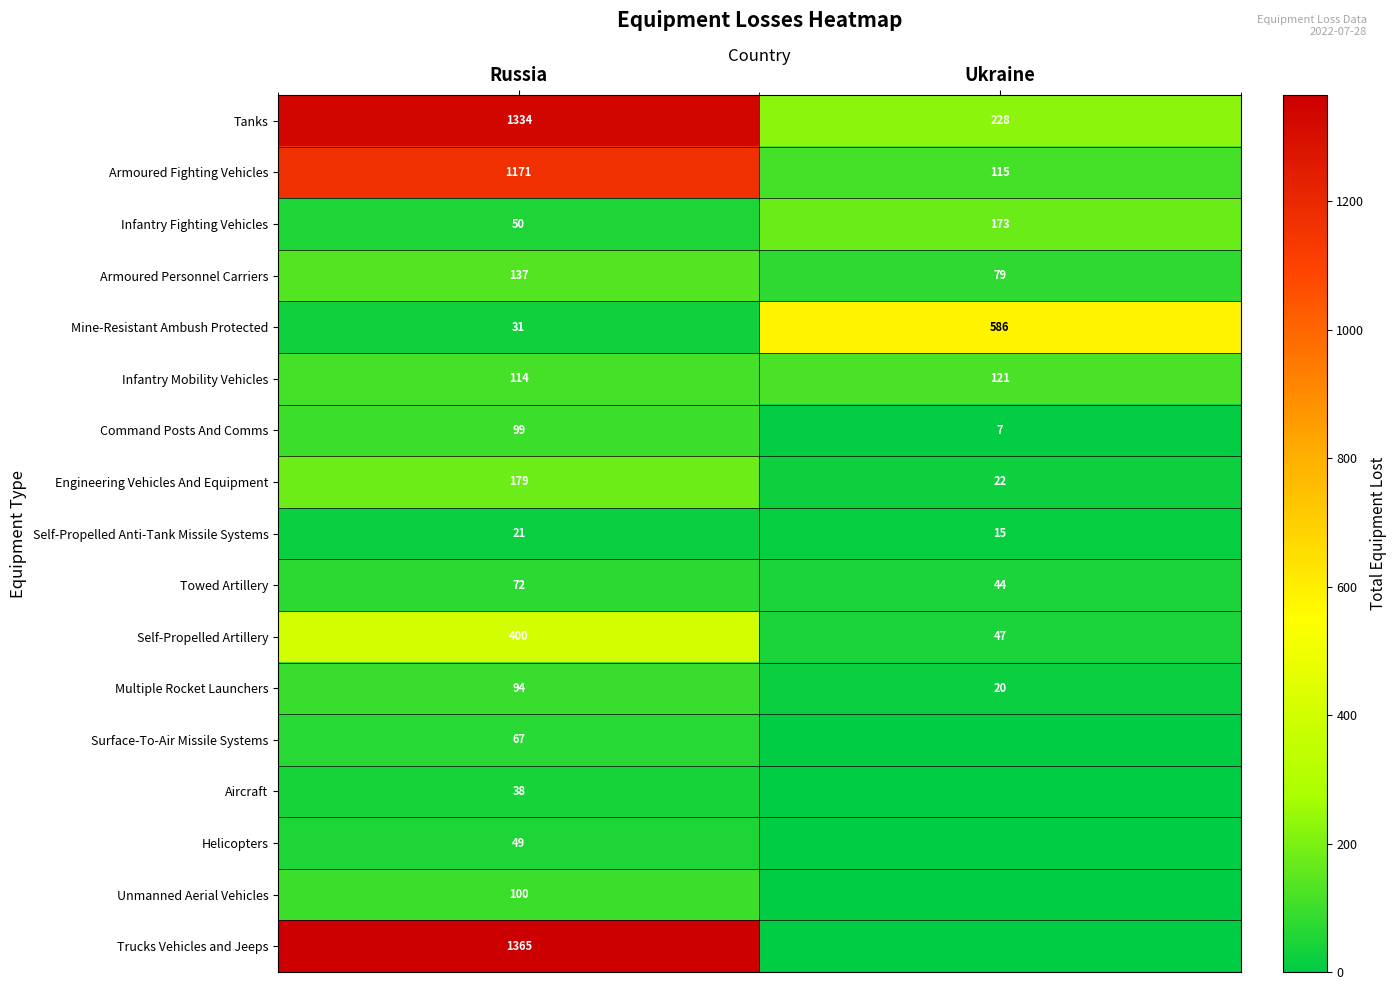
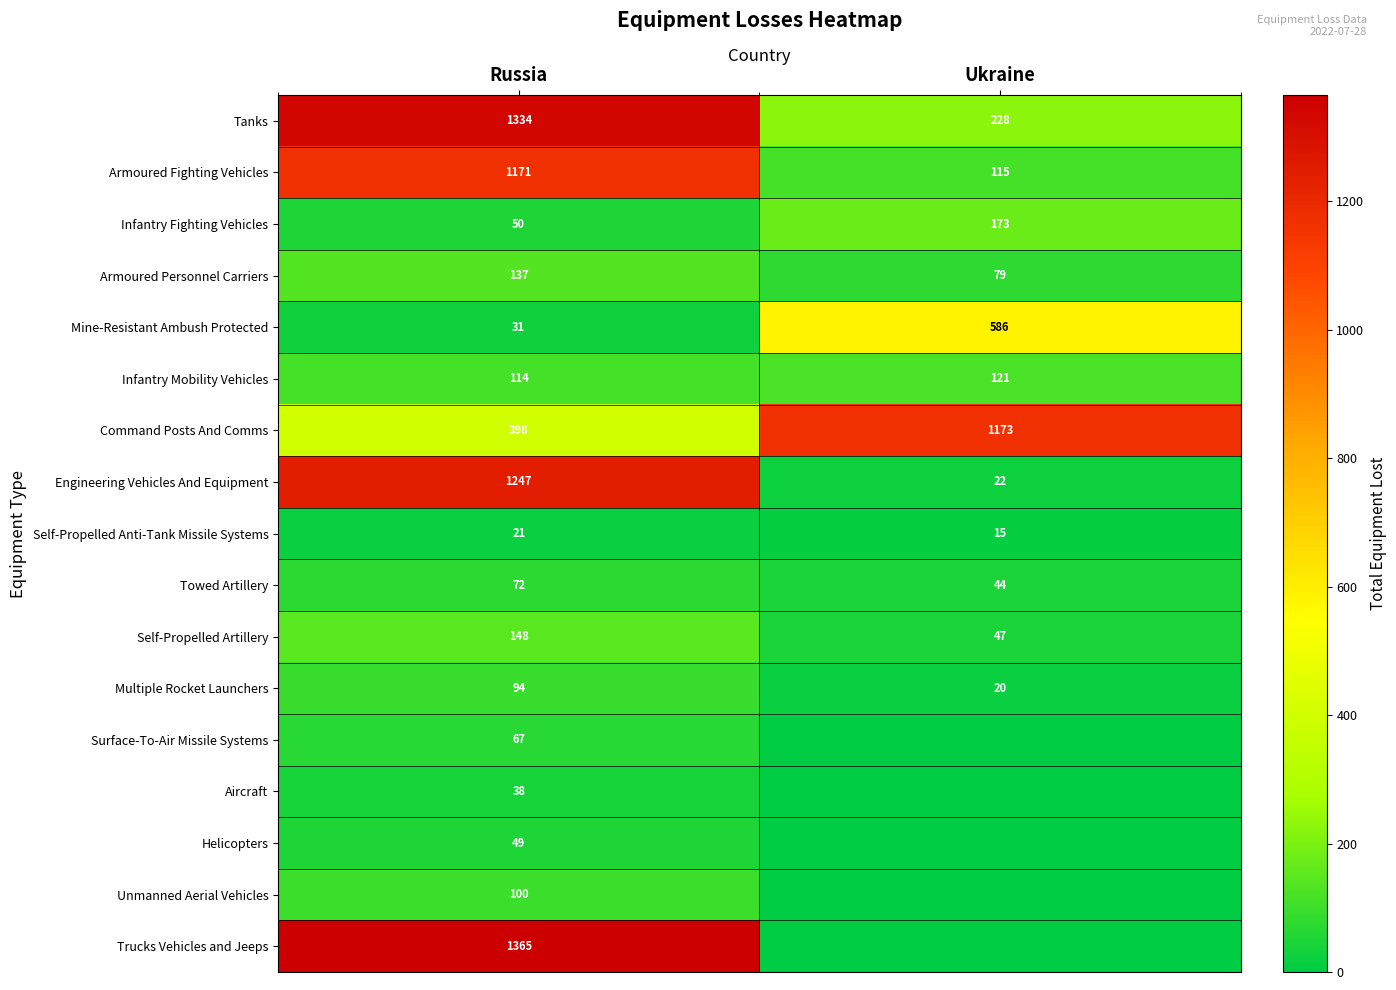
  {
    "Tanks": {
      "Russia": 1334,
      "Ukraine": 228
    },
    "Armoured Fighting Vehicles": {
      "Russia": 1171,
      "Ukraine": 115
    },
    "Infantry Fighting Vehicles": {
      "Russia": 50,
      "Ukraine": 173
    },
    "Armoured Personnel Carriers": {
      "Russia": 137,
      "Ukraine": 79
    },
    "Mine-Resistant Ambush Protected": {
      "Russia": 31,
      "Ukraine": 586
    },
    "Infantry Mobility Vehicles": {
      "Russia": 114,
      "Ukraine": 121
    },
    "Command Posts And Comms": {
-     "Russia": 99,
-     "Ukraine": 7
+     "Russia": 398,
+     "Ukraine": 1173
    },
    "Engineering Vehicles And Equipment": {
-     "Russia": 179,
+     "Russia": 1247,
      "Ukraine": 22
    },
    "Self-Propelled Anti-Tank Missile Systems": {
      "Russia": 21,
      "Ukraine": 15
    },
    "Towed Artillery": {
      "Russia": 72,
      "Ukraine": 44
    },
    "Self-Propelled Artillery": {
-     "Russia": 400,
+     "Russia": 148,
      "Ukraine": 47
    },
    "Multiple Rocket Launchers": {
      "Russia": 94,
      "Ukraine": 20
    },
    "Surface-To-Air Missile Systems": {
      "Russia": 67
    },
    "Aircraft": {
      "Russia": 38
    },
    "Helicopters": {
      "Russia": 49
    },
    "Unmanned Aerial Vehicles": {
      "Russia": 100
    },
    "Trucks Vehicles and Jeeps": {
      "Russia": 1365
    }
  }
